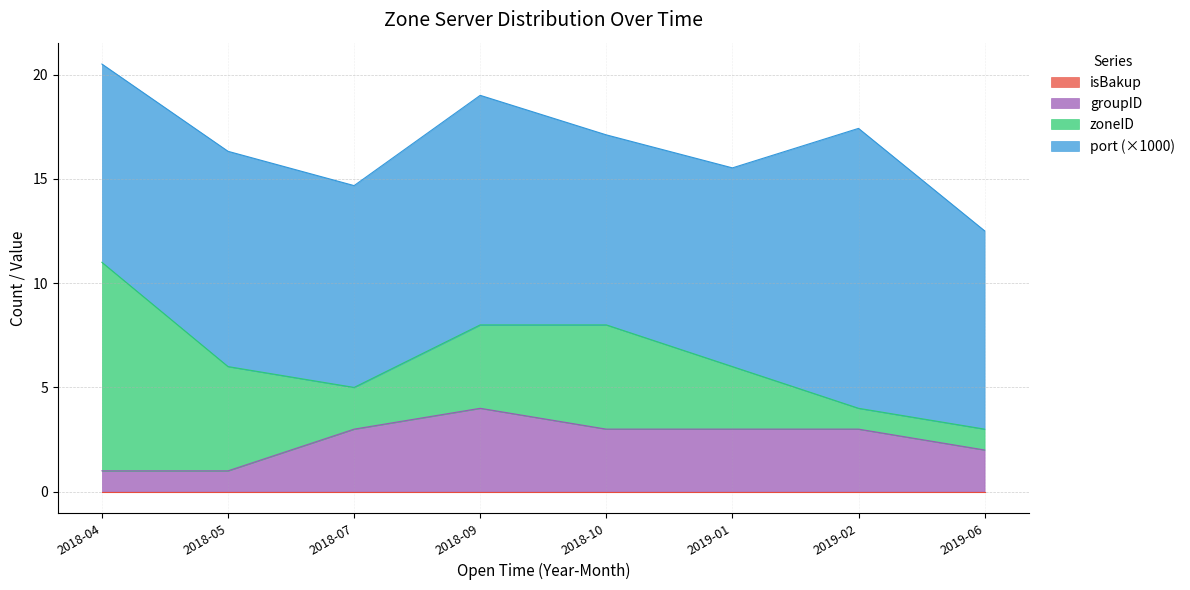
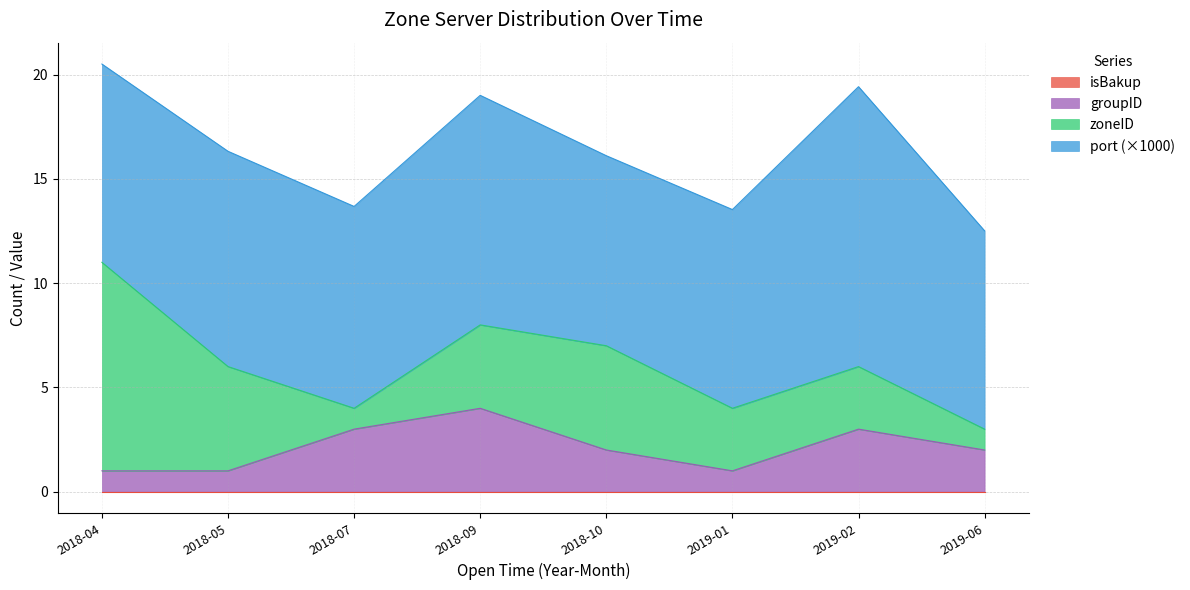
  {
    "isBakup": {
      "2018-04": 0,
      "2018-05": 0,
      "2018-07": 0,
      "2018-09": 0,
      "2018-10": 0,
      "2019-01": 0,
      "2019-02": 0,
      "2019-06": 0
    },
    "groupID": {
      "2018-04": 1,
      "2018-05": 1,
      "2018-07": 3,
      "2018-09": 4,
-     "2018-10": 3,
-     "2019-01": 3,
+     "2018-10": 2,
+     "2019-01": 1,
      "2019-02": 3,
      "2019-06": 2
    },
    "zoneID": {
      "2018-04": 10,
      "2018-05": 5,
-     "2018-07": 2,
+     "2018-07": 1,
      "2018-09": 4,
      "2018-10": 5,
      "2019-01": 3,
-     "2019-02": 1,
+     "2019-02": 3,
      "2019-06": 1
    },
    "port (×1000)": {
      "2018-04": 9.5,
      "2018-05": 10.3,
      "2018-07": 9.7,
      "2018-09": 11,
      "2018-10": 9,
      "2019-01": 9.5,
      "2019-02": 13.4,
      "2019-06": 9.5
    }
  }
